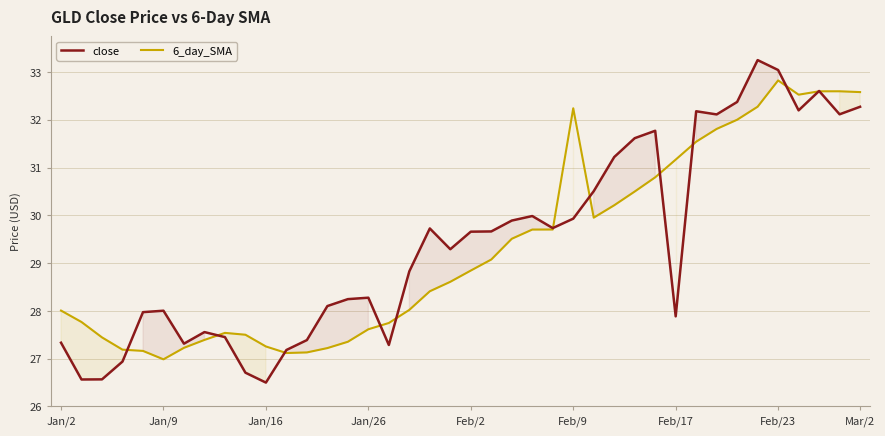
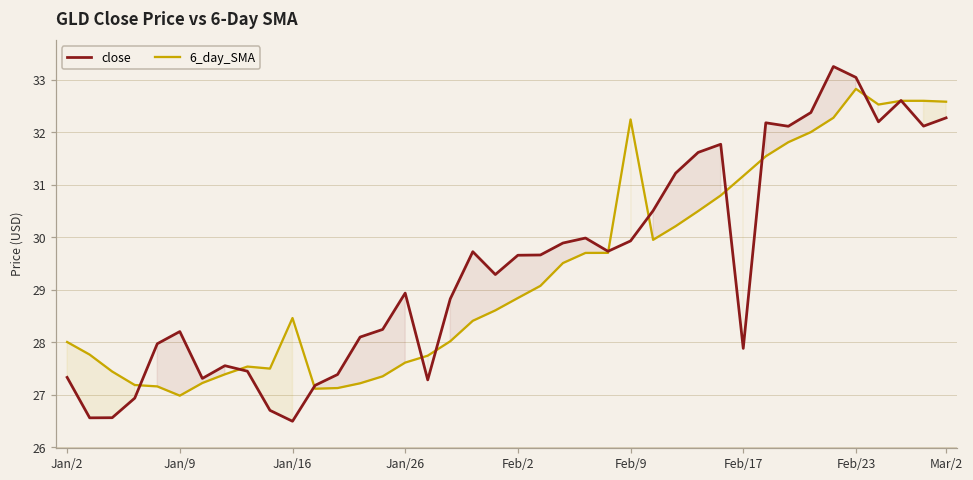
  {
    "close": {
      "Jan/2": 27.3,
-     "Jan/9": 28.0,
+     "Jan/9": 28.2,
      "Jan/16": 26.5,
-     "Jan/26": 28.3,
+     "Jan/26": 28.9,
      "Feb/2": 29.7,
      "Feb/9": 29.9,
      "Feb/17": 27.9,
      "Feb/23": 33.0,
      "Mar/2": 32.3
    },
    "6_day_SMA": {
      "Jan/2": 28.0,
      "Jan/9": 27.0,
-     "Jan/16": 27.3,
+     "Jan/16": 28.5,
      "Jan/26": 27.6,
      "Feb/2": 28.8,
      "Feb/9": 32.2,
      "Feb/17": 31.2,
      "Feb/23": 32.8,
      "Mar/2": 32.6
    }
  }
